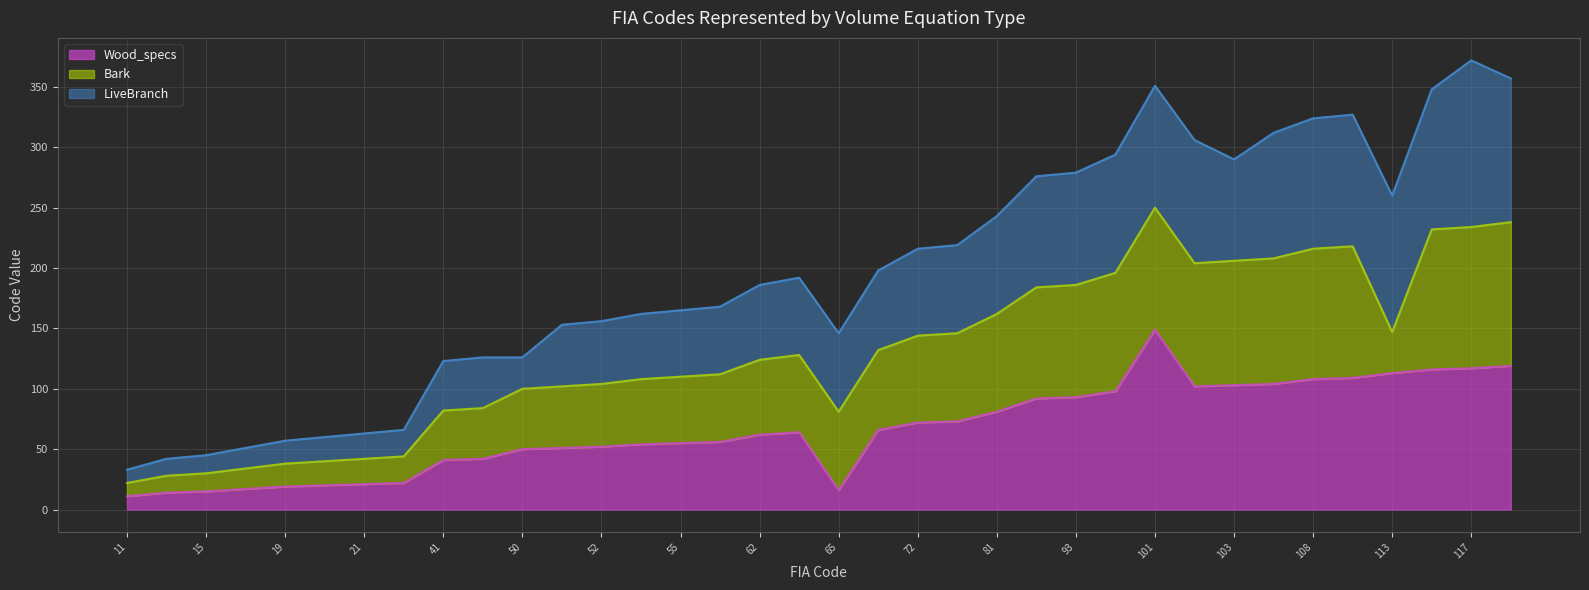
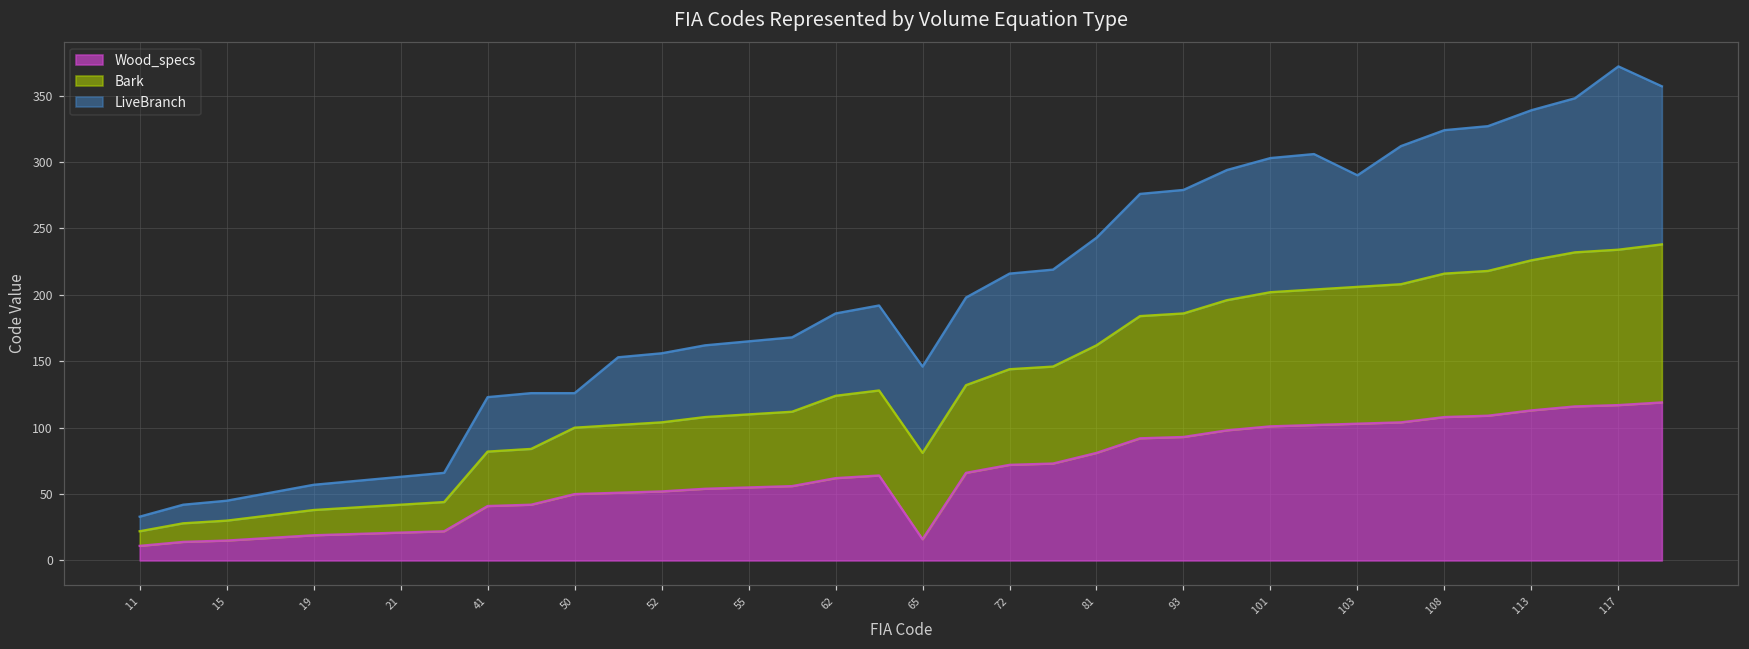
  {
    "Wood_specs": {
      "11": 11,
      "15": 15,
      "19": 19,
      "21": 21,
      "41": 41,
      "50": 50,
      "52": 52,
      "55": 55,
      "62": 62,
      "65": 16,
      "72": 72,
      "81": 81,
      "93": 93,
-     "101": 149,
+     "101": 101,
      "103": 103,
      "108": 108,
      "113": 113,
      "117": 117
    },
    "Bark": {
      "11": 11,
      "15": 15,
      "19": 19,
      "21": 21,
      "41": 41,
      "50": 50,
      "52": 52,
      "55": 55,
      "62": 62,
      "65": 65,
      "72": 72,
      "81": 81,
      "93": 93,
      "101": 101,
      "103": 103,
      "108": 108,
-     "113": 34,
+     "113": 113,
      "117": 117
    },
    "LiveBranch": {
      "11": 11,
      "15": 15,
      "19": 19,
      "21": 21,
      "41": 41,
      "50": 26,
      "52": 52,
      "55": 55,
      "62": 62,
      "65": 65,
      "72": 72,
      "81": 81,
      "93": 93,
      "101": 101,
      "103": 84,
      "108": 108,
      "113": 113,
      "117": 138
    }
  }
